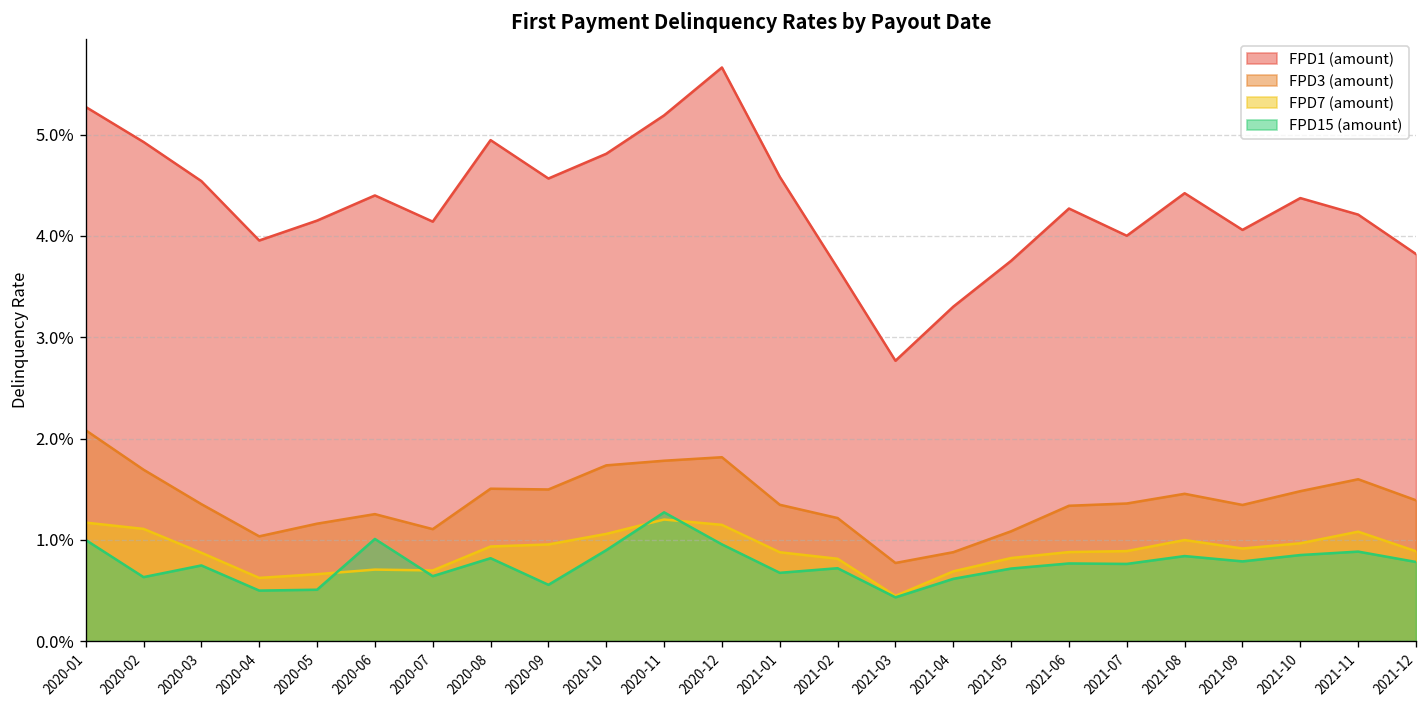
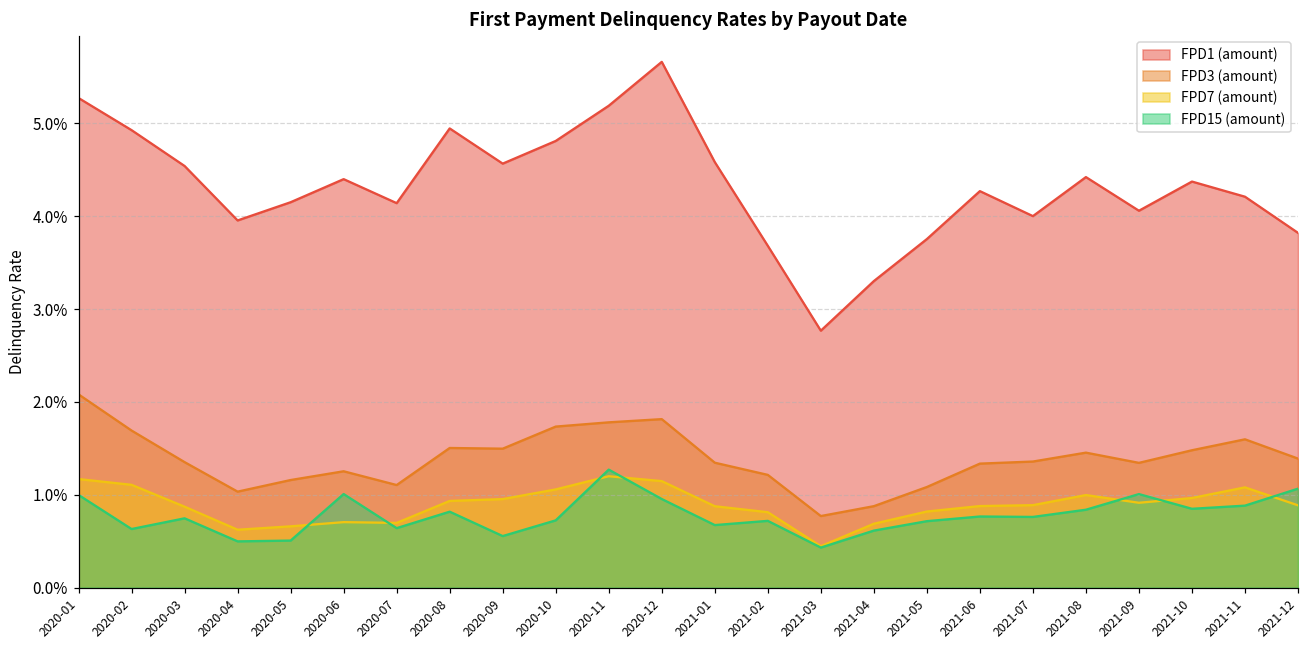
  {
    "FPD15 (amount)": {
      "2020-01": "1.0%",
      "2020-02": "0.6%",
      "2020-03": "0.7%",
      "2020-04": "0.5%",
      "2020-05": "0.5%",
      "2020-06": "1.0%",
      "2020-07": "0.6%",
      "2020-08": "0.8%",
      "2020-09": "0.6%",
-     "2020-10": "0.9%",
+     "2020-10": "0.7%",
      "2020-11": "1.3%",
      "2020-12": "1.0%",
      "2021-01": "0.7%",
      "2021-02": "0.7%",
      "2021-04": "0.6%",
      "2021-05": "0.7%",
      "2021-06": "0.8%",
      "2021-07": "0.8%",
      "2021-08": "0.8%",
-     "2021-09": "0.8%",
+     "2021-09": "1.0%",
      "2021-10": "0.8%",
      "2021-11": "0.9%",
-     "2021-12": "0.8%"
+     "2021-12": "1.1%"
    }
  }
